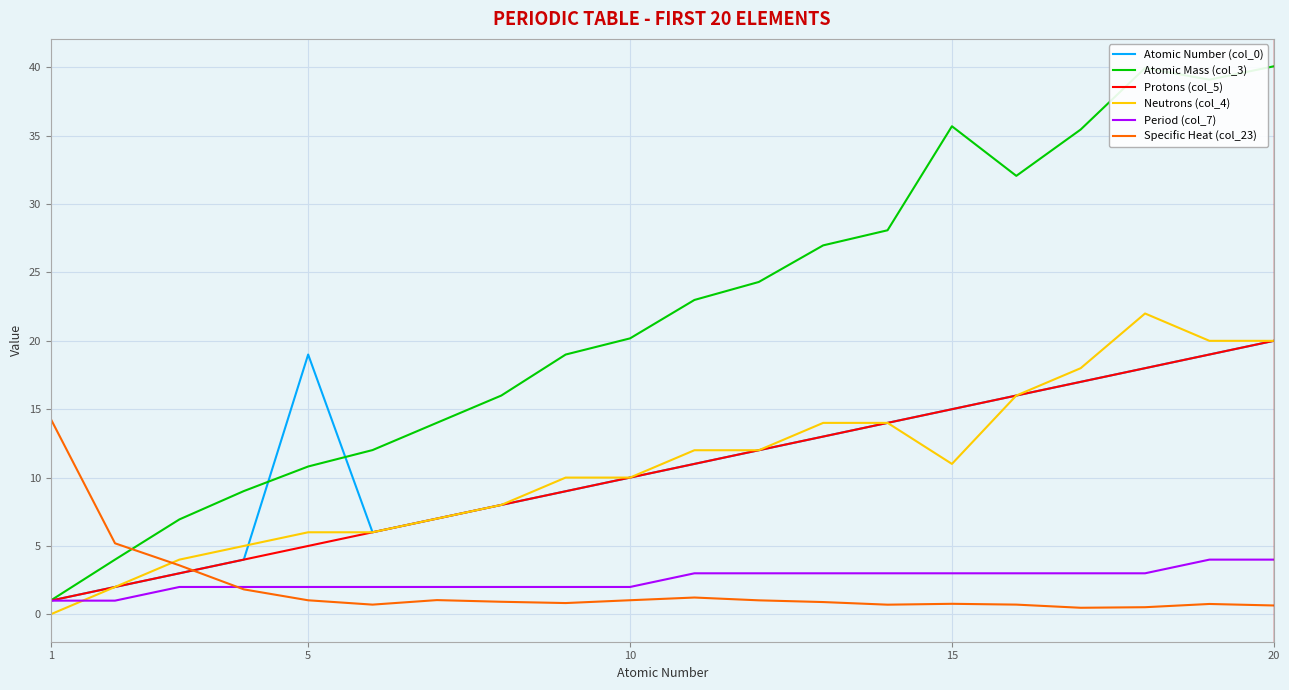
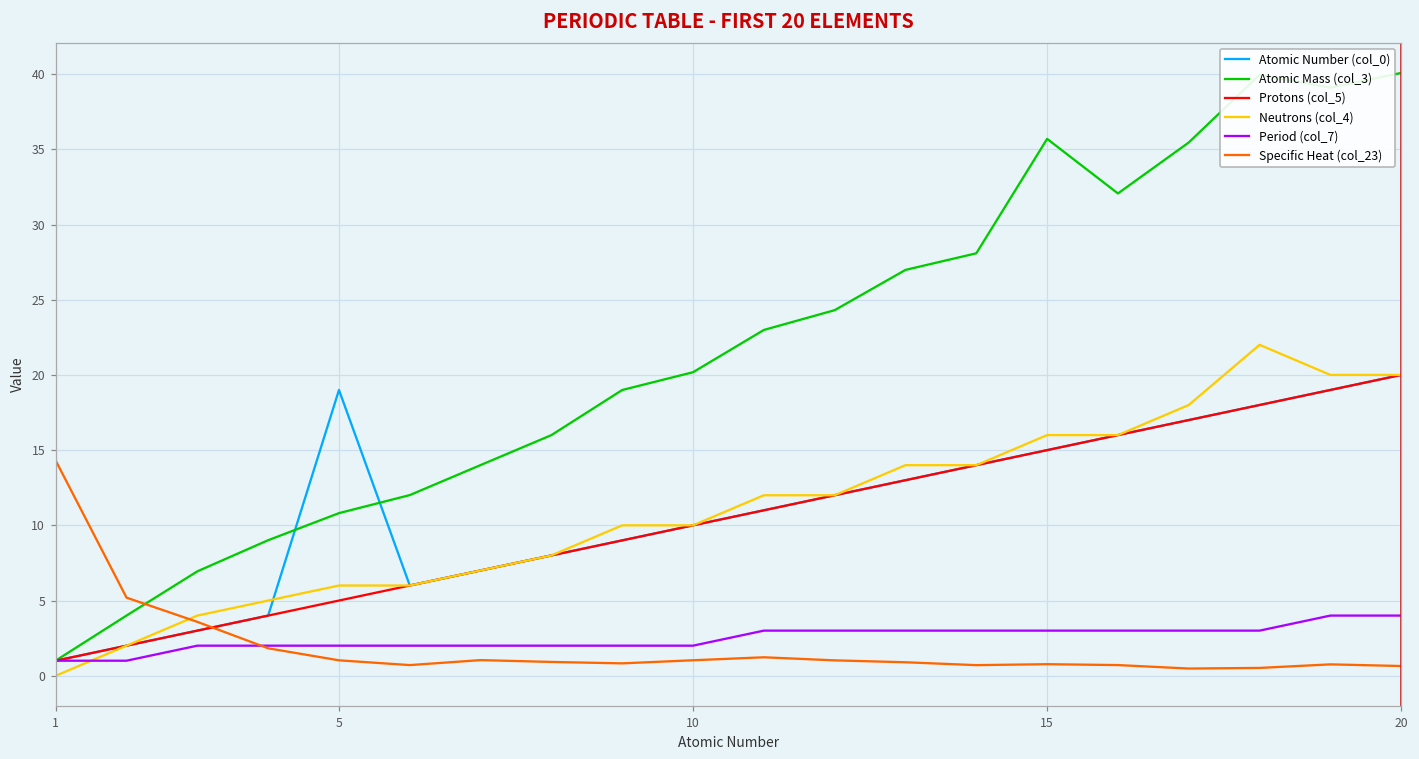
  {
    "Atomic Number (col_0)": {
      "5": 19
    },
    "Atomic Mass (col_3)": {
      "5": 10.8,
      "10": 20,
      "15": 35.7,
      "20": 40
    },
    "Protons (col_5)": {
      "5": 5
    },
    "Neutrons (col_4)": {
      "1": 0,
      "5": 6,
-     "15": 11
+     "15": 16
    },
    "Period (col_7)": {
      "5": 2,
      "10": 2,
      "15": 3,
      "20": 4
    },
    "Specific Heat (col_23)": {
      "1": 14.3,
      "5": 1,
      "10": 1,
      "15": 0.8,
      "20": 0.6
    }
  }
